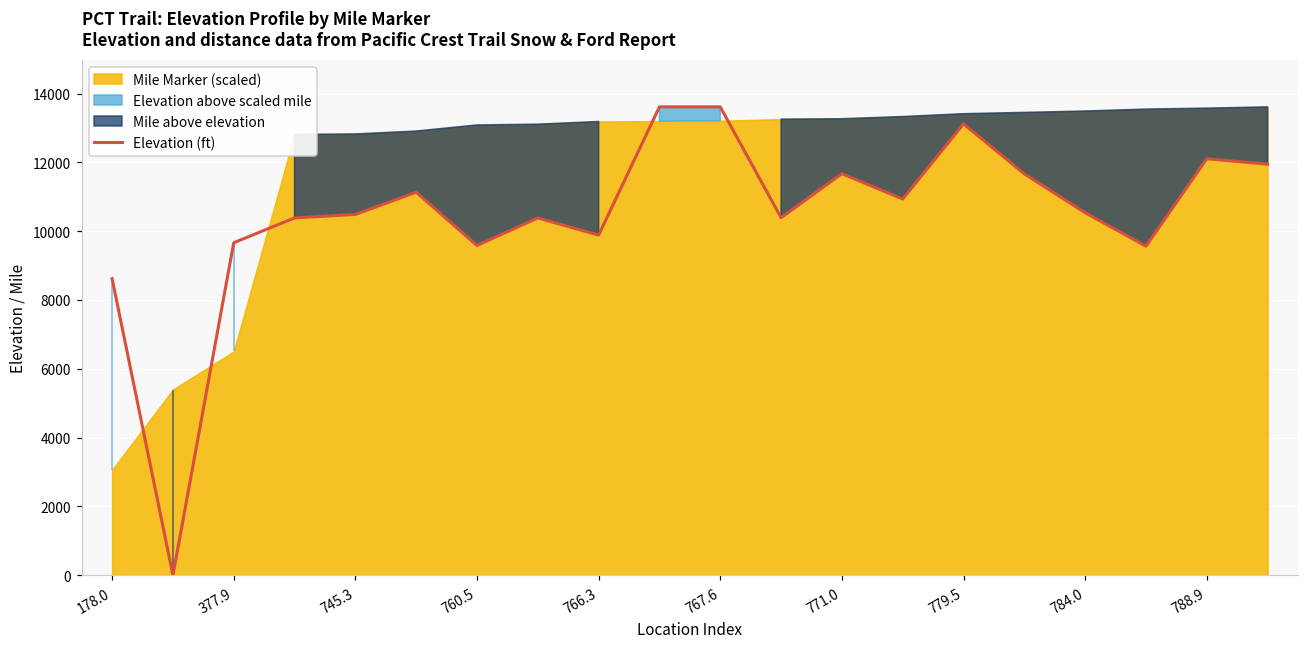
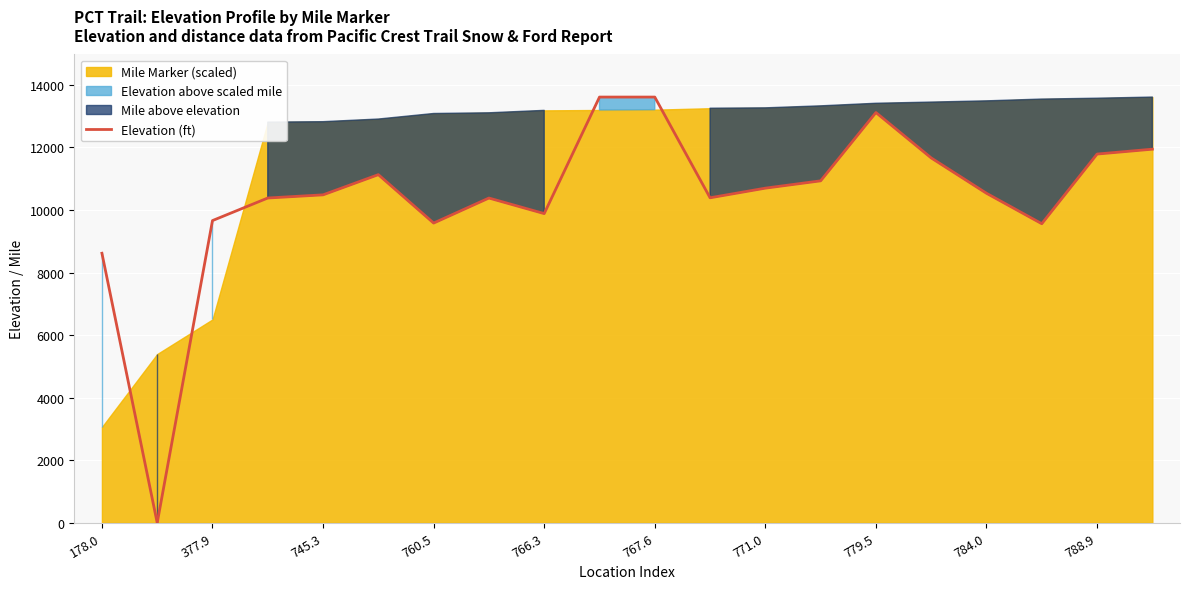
  {
    "Elevation (ft)": {
      "178.0": 8600,
      "377.9": 9700,
      "745.3": 10500,
      "760.5": 9600,
      "766.3": 9900,
      "767.6": 13600,
-     "771.0": 11700,
+     "771.0": 10700,
      "779.5": 13100,
      "784.0": 10500,
-     "788.9": 12100
+     "788.9": 11800
    },
    "Mile Marker (scaled)": {
      "178.0": 3100,
      "377.9": 6500,
      "745.3": 12800,
      "760.5": 13100,
      "766.3": 13200,
      "767.6": 13200,
      "771.0": 13300,
      "779.5": 13400,
      "784.0": 13500,
      "788.9": 13600
    }
  }
